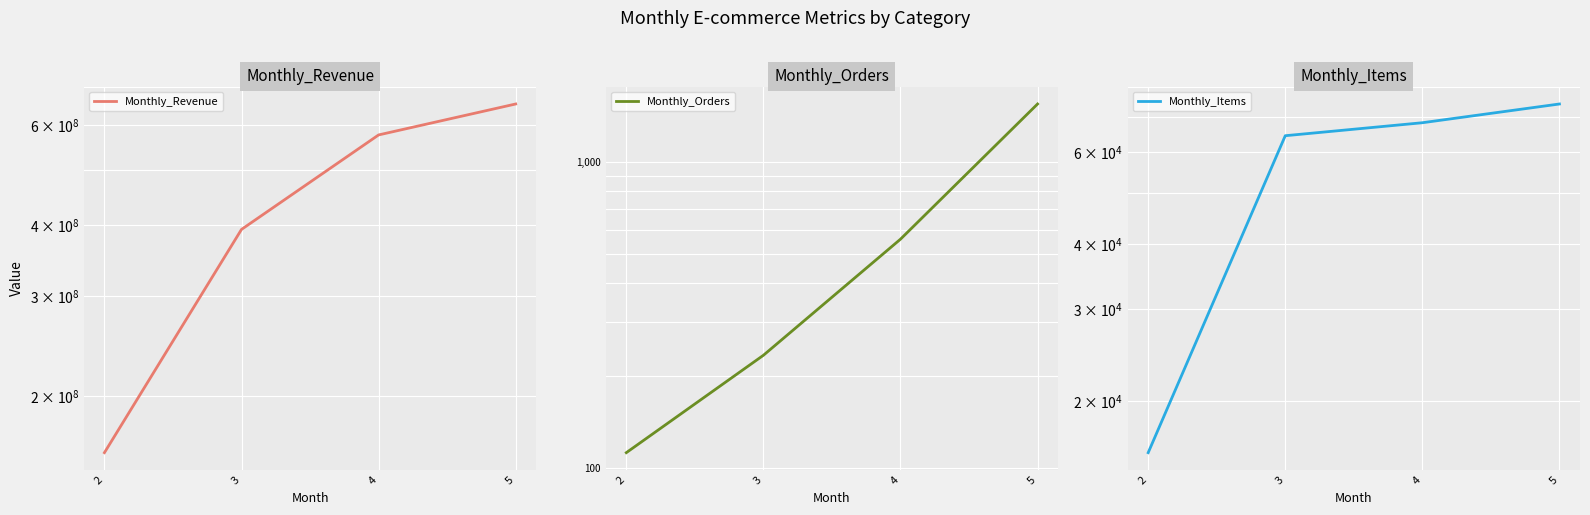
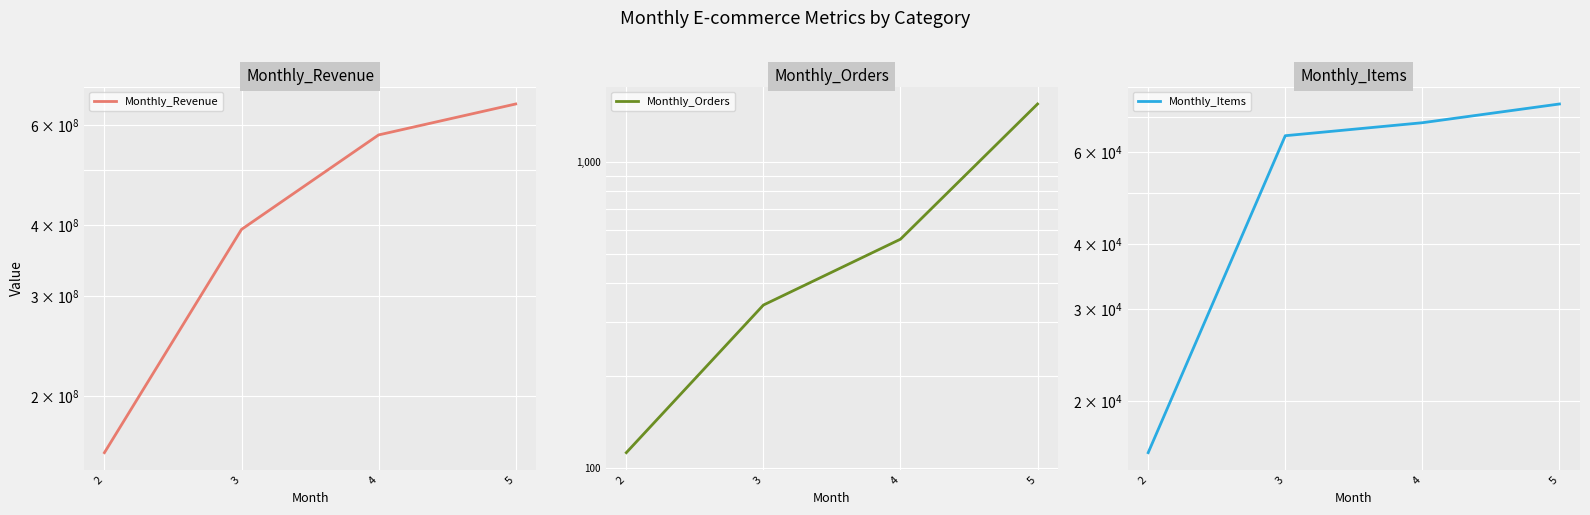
  {
    "Monthly_Orders": {
      "2": "112",
-     "3": "230",
+     "3": "340",
      "4": "560",
      "5": "1,500"
    }
  }
